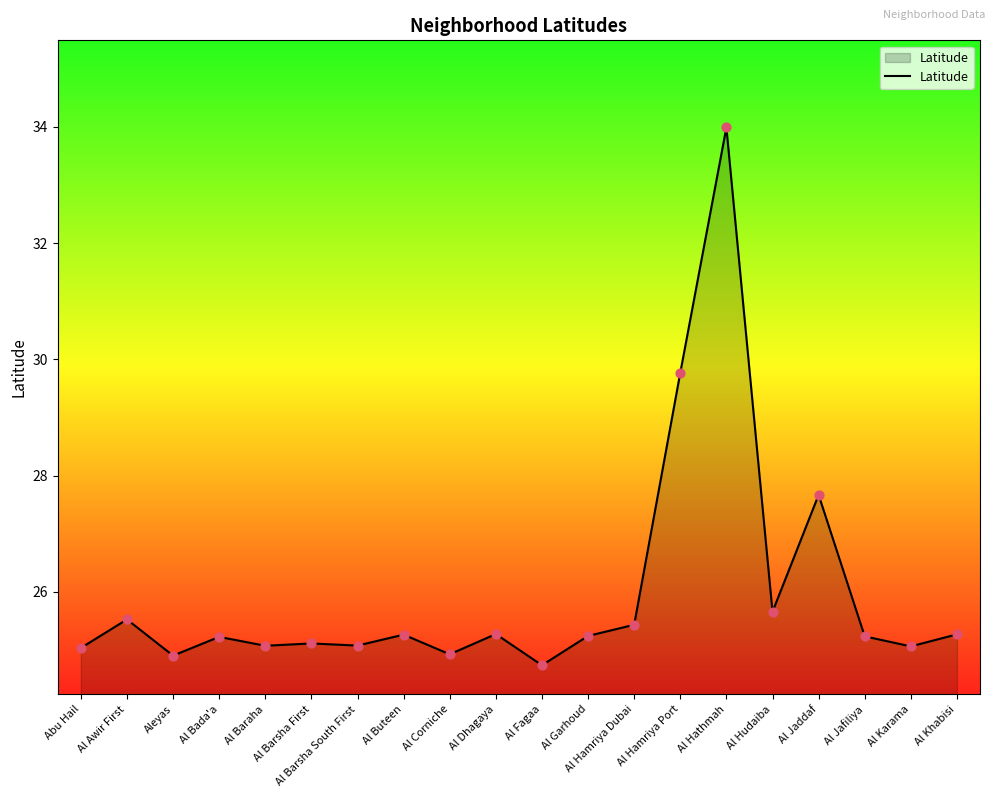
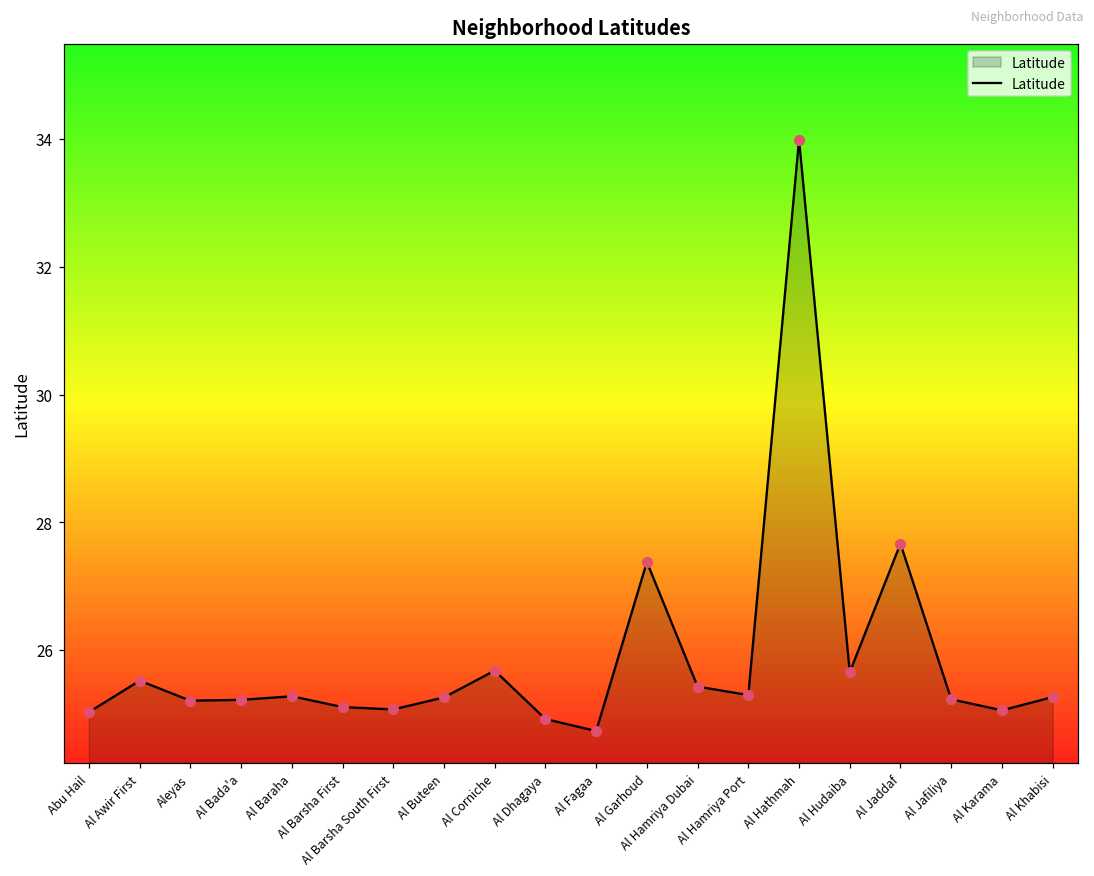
  {
    "Abu Hail": 25.0,
    "Al Awir First": 25.5,
-   "Aleyas": 24.9,
+   "Aleyas": 25.2,
    "Al Bada'a": 25.2,
-   "Al Baraha": 25.1,
+   "Al Baraha": 25.3,
    "Al Barsha First": 25.1,
    "Al Barsha South First": 25.1,
    "Al Buteen": 25.3,
-   "Al Corniche": 24.9,
-   "Al Dhagaya": 25.3,
+   "Al Corniche": 25.7,
+   "Al Dhagaya": 24.9,
    "Al Fagaa": 24.7,
-   "Al Garhoud": 25.2,
+   "Al Garhoud": 27.4,
    "Al Hamriya Dubai": 25.4,
-   "Al Hamriya Port": 29.8,
+   "Al Hamriya Port": 25.3,
    "Al Hathmah": 34.0,
    "Al Hudaiba": 25.7,
    "Al Jaddaf": 27.7,
    "Al Jafiliya": 25.2,
    "Al Karama": 25.1,
    "Al Khabisi": 25.3
  }
